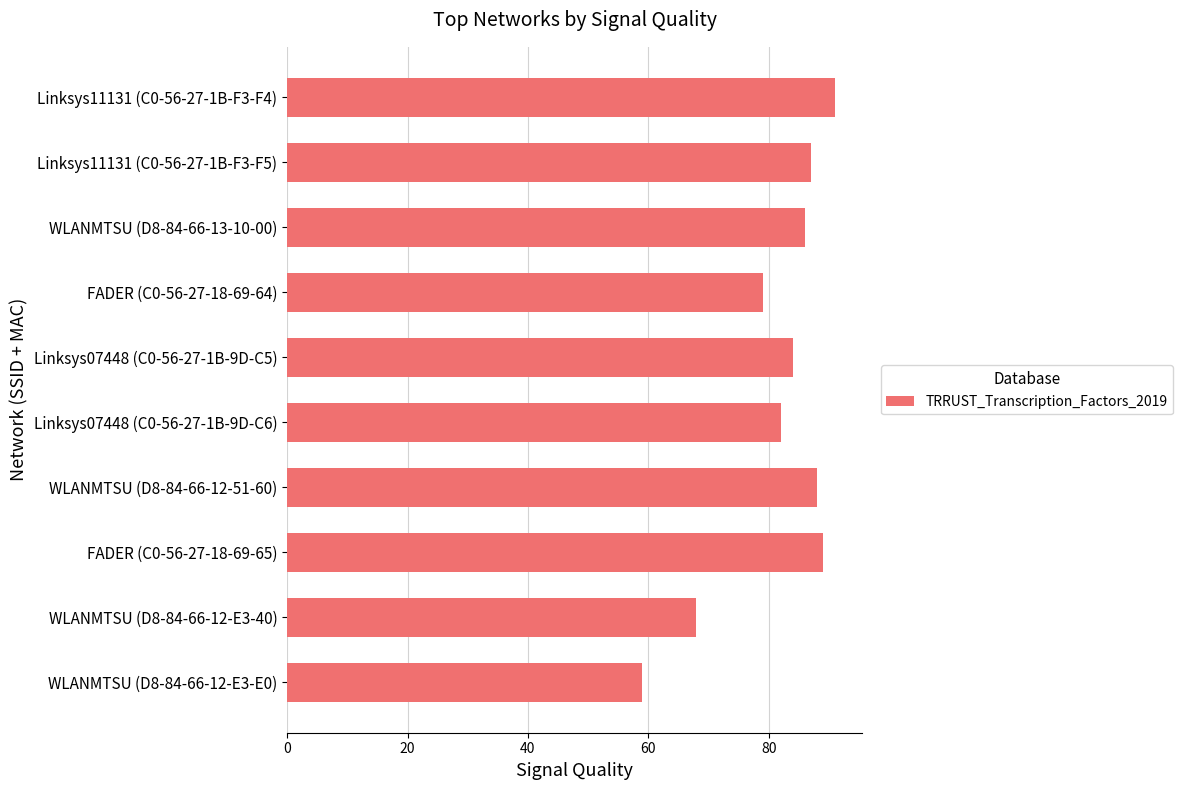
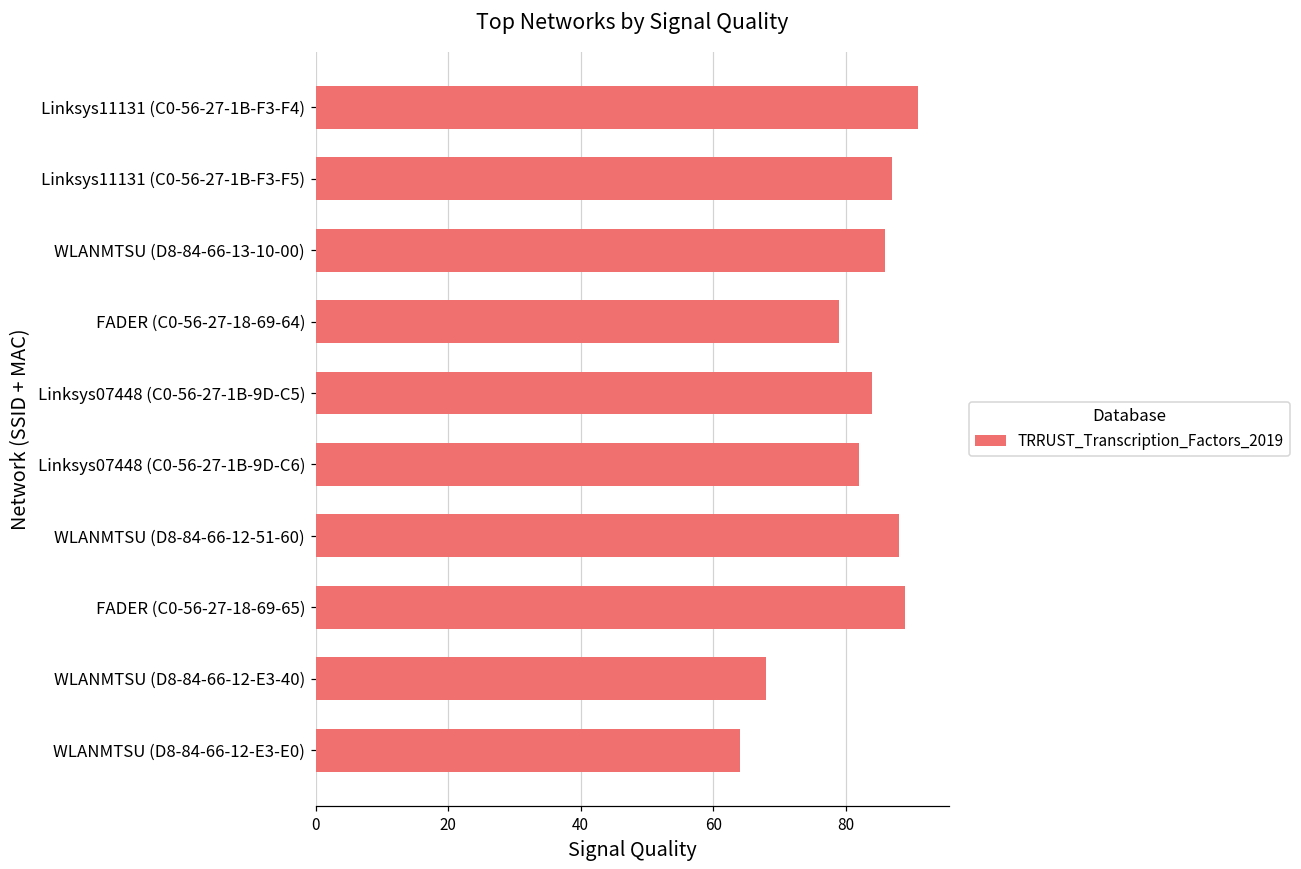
  {
    "Linksys11131 (C0-56-27-1B-F3-F4)": 91,
    "Linksys11131 (C0-56-27-1B-F3-F5)": 87,
    "WLANMTSU (D8-84-66-13-10-00)": 86,
    "FADER (C0-56-27-18-69-64)": 79,
    "Linksys07448 (C0-56-27-1B-9D-C5)": 84,
    "Linksys07448 (C0-56-27-1B-9D-C6)": 82,
    "WLANMTSU (D8-84-66-12-51-60)": 88,
    "FADER (C0-56-27-18-69-65)": 89,
    "WLANMTSU (D8-84-66-12-E3-40)": 68,
-   "WLANMTSU (D8-84-66-12-E3-E0)": 59
+   "WLANMTSU (D8-84-66-12-E3-E0)": 64
  }
